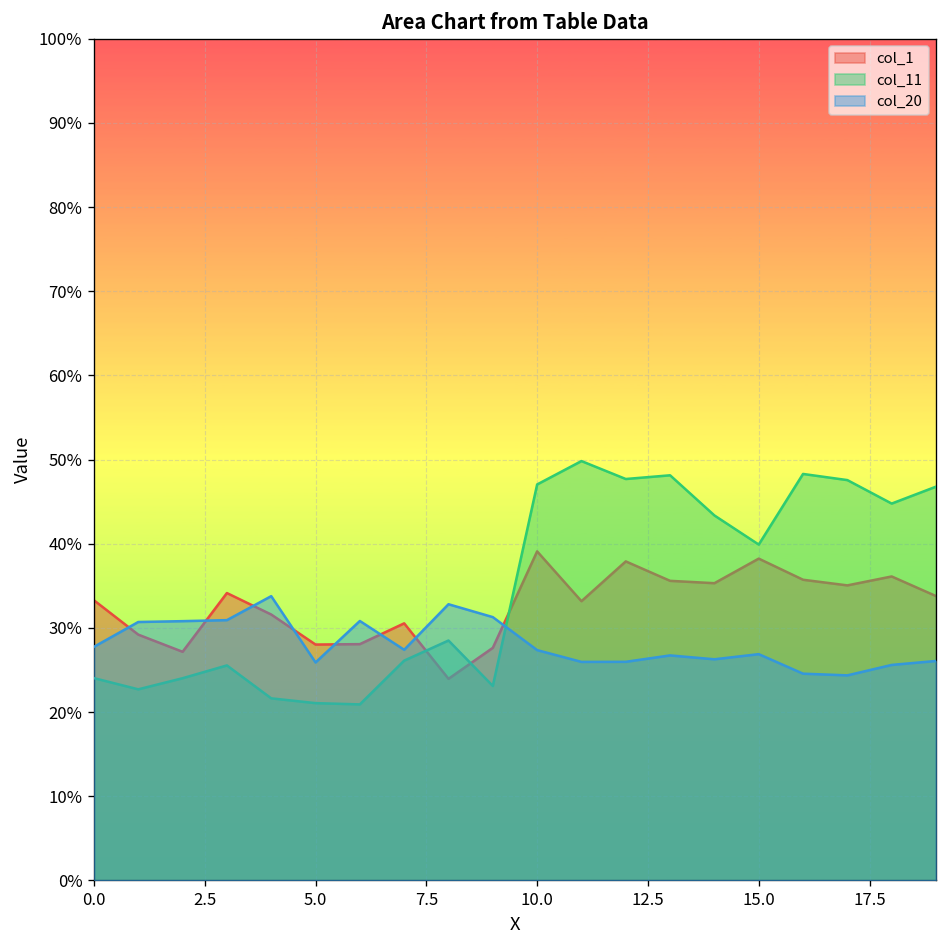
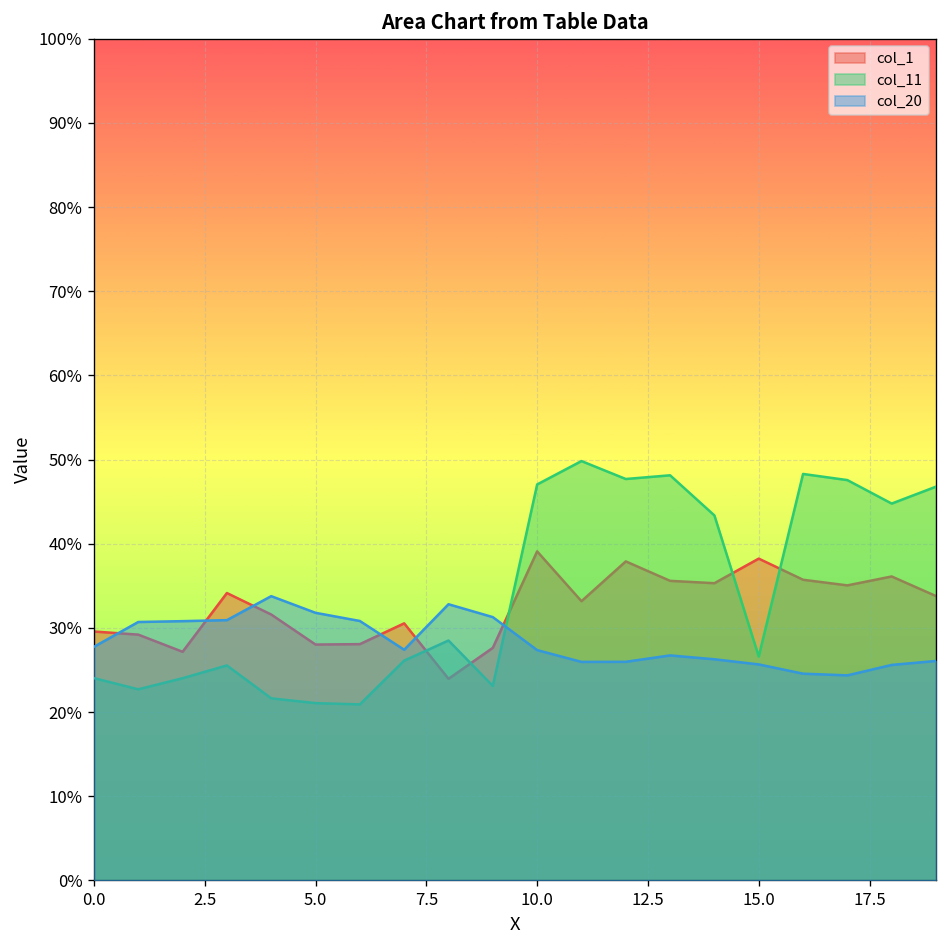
  {
    "col_1": {
-     "0.0": "33%",
+     "0.0": "30%",
      "5.0": "28%",
      "10.0": "39%",
      "15.0": "38%"
    },
    "col_11": {
      "0.0": "24%",
      "5.0": "21%",
      "10.0": "47%",
-     "15.0": "40%"
+     "15.0": "27%"
    },
    "col_20": {
      "0.0": "28%",
-     "5.0": "26%",
+     "5.0": "32%",
      "10.0": "27%",
-     "15.0": "27%"
+     "15.0": "26%"
    }
  }
